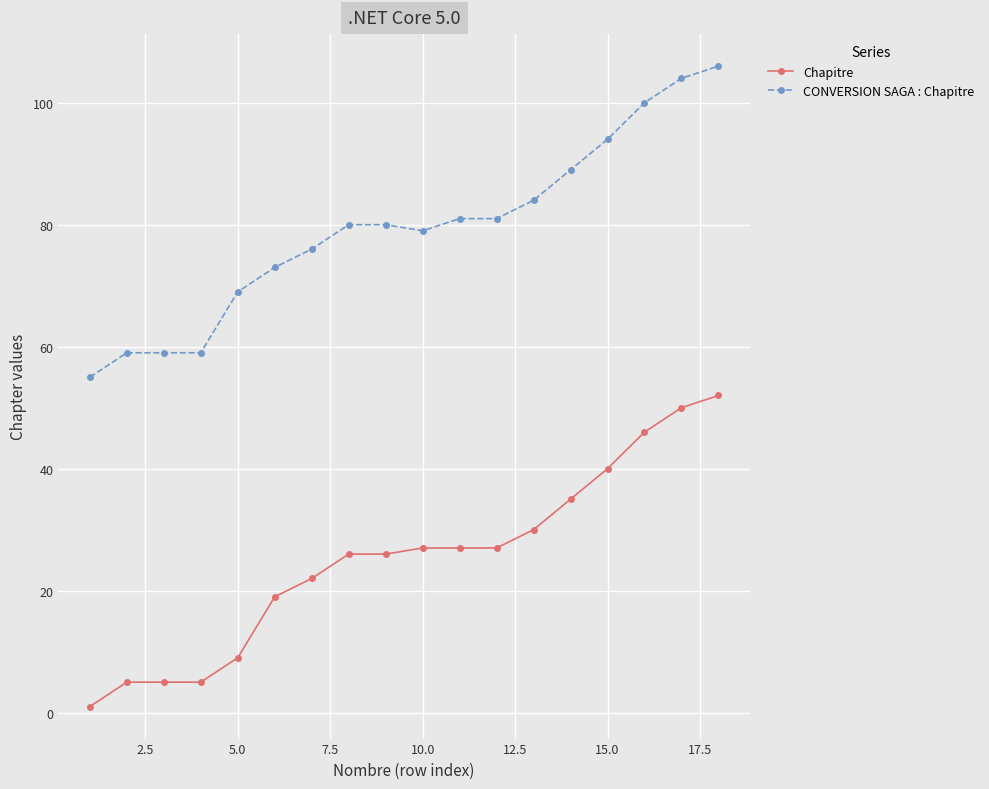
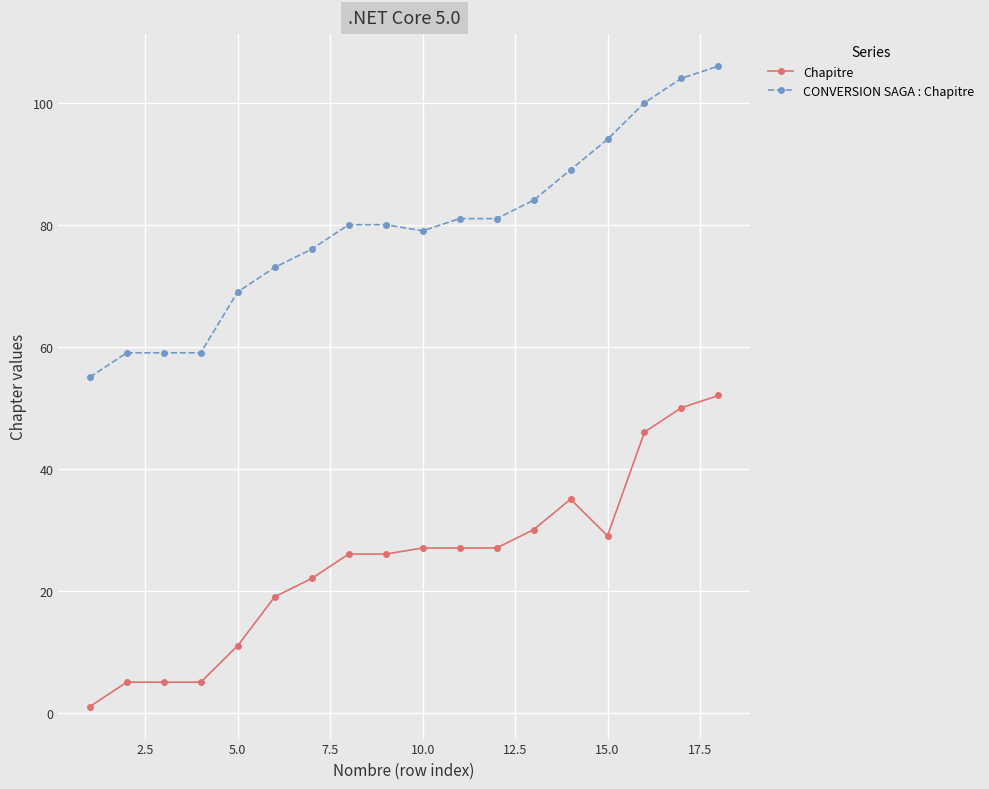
  {
    "Chapitre": {
-     "5.0": 9,
+     "5.0": 11,
      "10.0": 27,
-     "15.0": 40
+     "15.0": 29
    },
    "CONVERSION SAGA : Chapitre": {
      "5.0": 69,
      "10.0": 79,
      "15.0": 94
    }
  }
